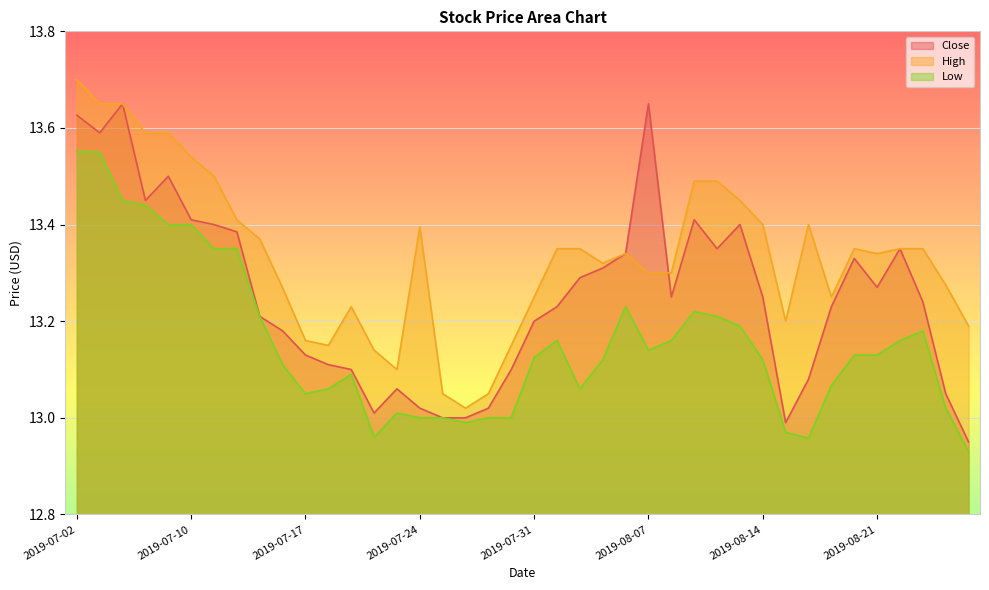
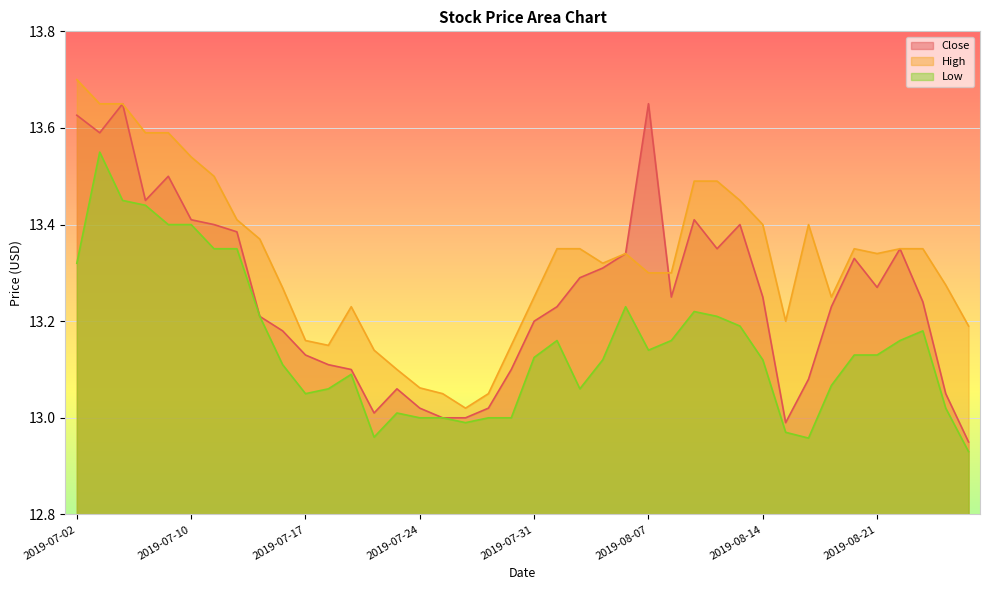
  {
    "Close": {
      "2019-07-02": 13.63,
      "2019-07-10": 13.41,
      "2019-07-17": 13.13,
      "2019-07-24": 13.02,
      "2019-07-31": 13.20,
      "2019-08-07": 13.65,
      "2019-08-14": 13.25,
      "2019-08-21": 13.27
    },
    "High": {
      "2019-07-02": 13.70,
      "2019-07-10": 13.54,
      "2019-07-17": 13.16,
-     "2019-07-24": 13.40,
+     "2019-07-24": 13.06,
      "2019-07-31": 13.25,
      "2019-08-07": 13.30,
      "2019-08-14": 13.40,
      "2019-08-21": 13.34
    },
    "Low": {
-     "2019-07-02": 13.55,
+     "2019-07-02": 13.32,
      "2019-07-10": 13.40,
      "2019-07-17": 13.05,
      "2019-07-24": 13.00,
      "2019-07-31": 13.13,
      "2019-08-07": 13.14,
      "2019-08-14": 13.12,
      "2019-08-21": 13.13
    }
  }
